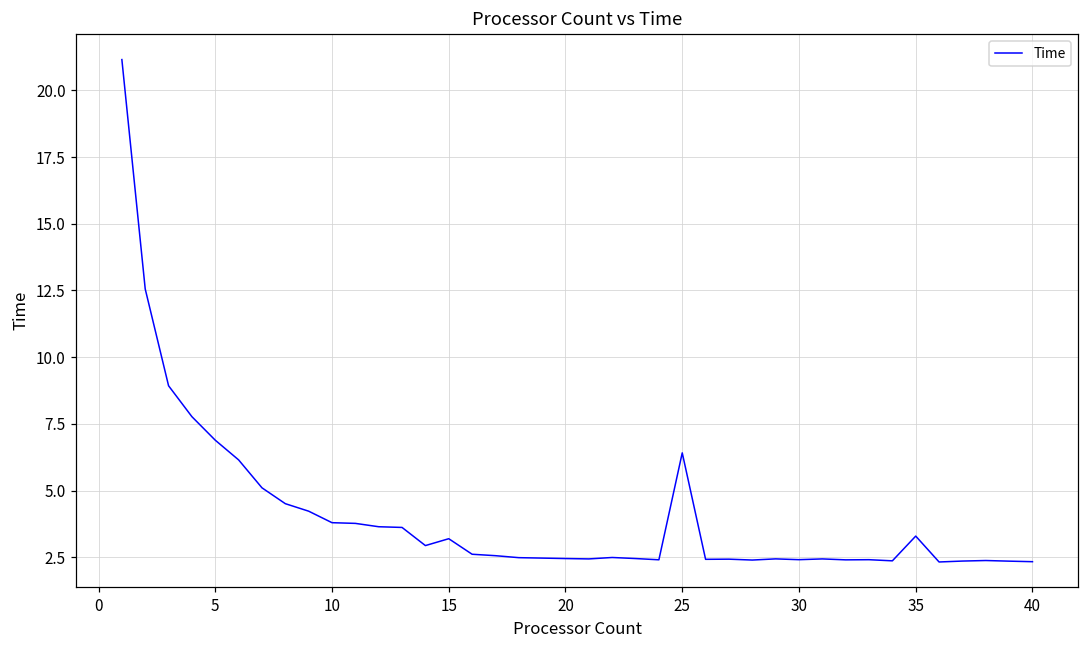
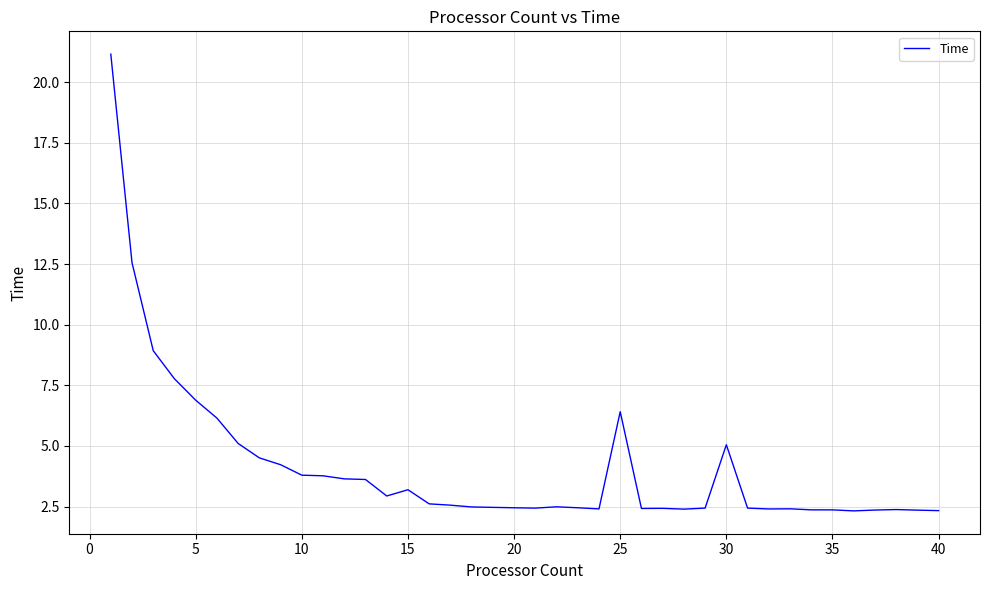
  {
    "5": 6.9,
    "10": 3.8,
    "15": 3.2,
    "20": 2.5,
    "25": 6.4,
-   "30": 2.4,
-   "35": 3.3,
+   "30": 5.0,
+   "35": 2.4,
    "40": 2.3
  }
